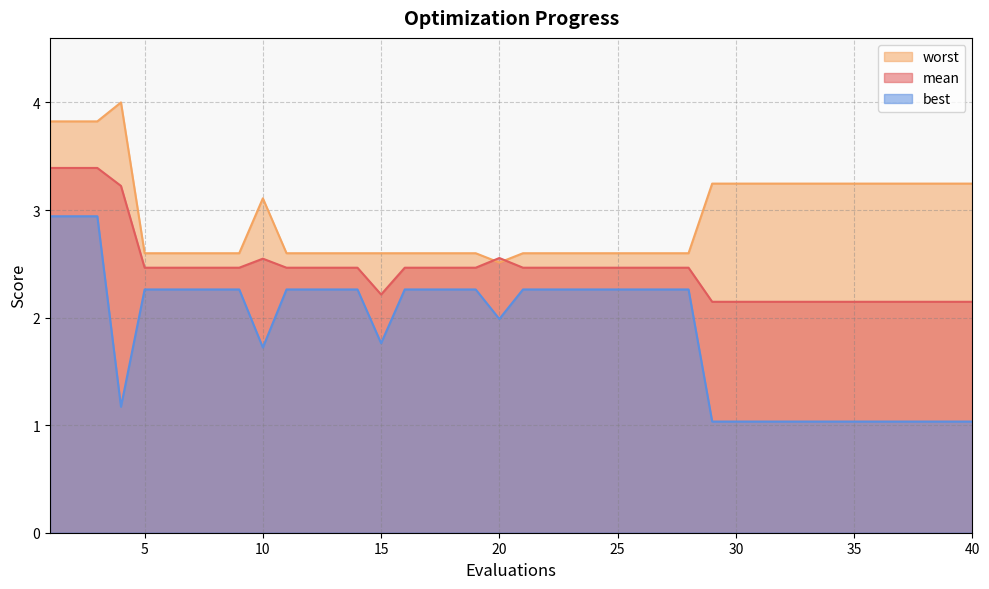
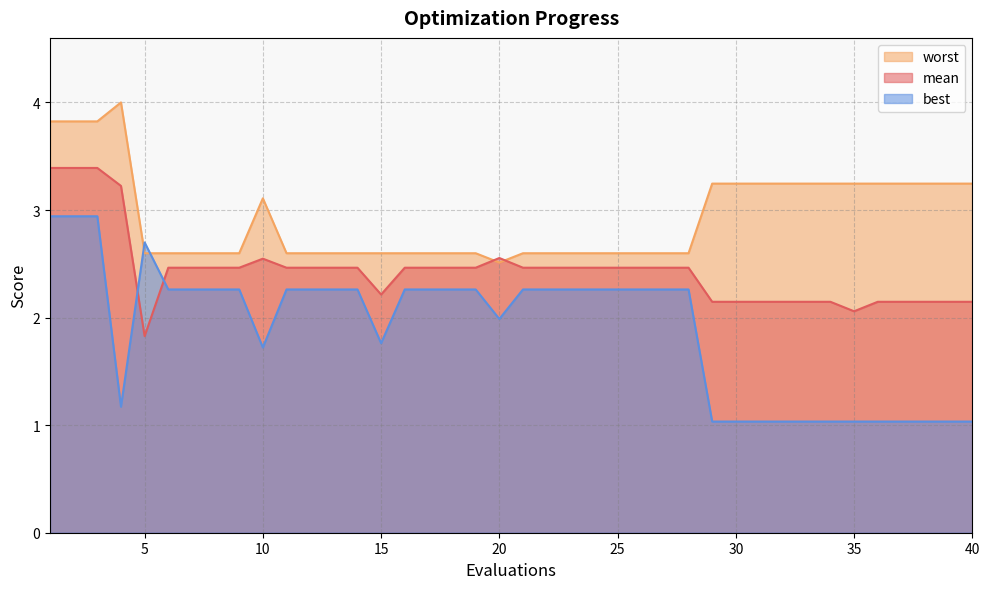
  {
    "worst": {
      "5": 2.60,
      "10": 3.11,
      "15": 2.60,
      "20": 2.51,
      "25": 2.60,
      "30": 3.25,
      "35": 3.25,
      "40": 3.25
    },
    "mean": {
-     "5": 2.46,
+     "5": 1.83,
      "10": 2.55,
      "15": 2.21,
      "20": 2.55,
      "25": 2.46,
      "30": 2.15,
-     "35": 2.15,
+     "35": 2.06,
      "40": 2.15
    },
    "best": {
-     "5": 2.26,
+     "5": 2.70,
      "10": 1.72,
      "15": 1.76,
      "20": 1.99,
      "25": 2.26,
      "30": 1.03,
      "35": 1.03,
      "40": 1.03
    }
  }
